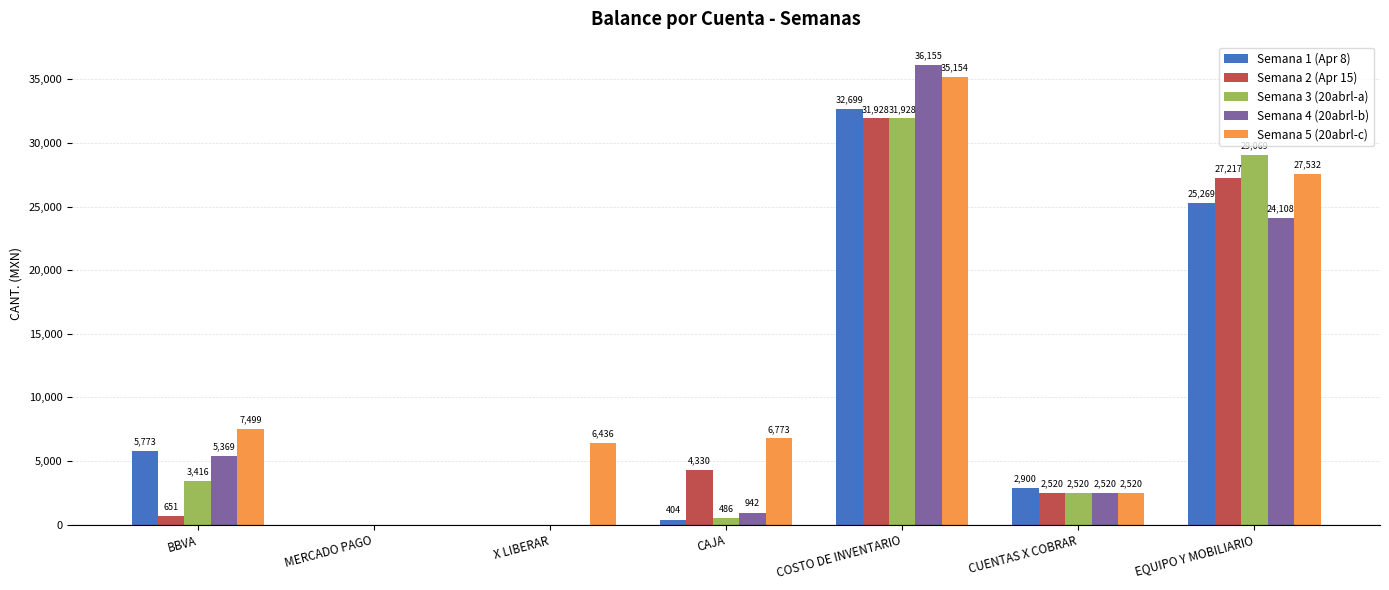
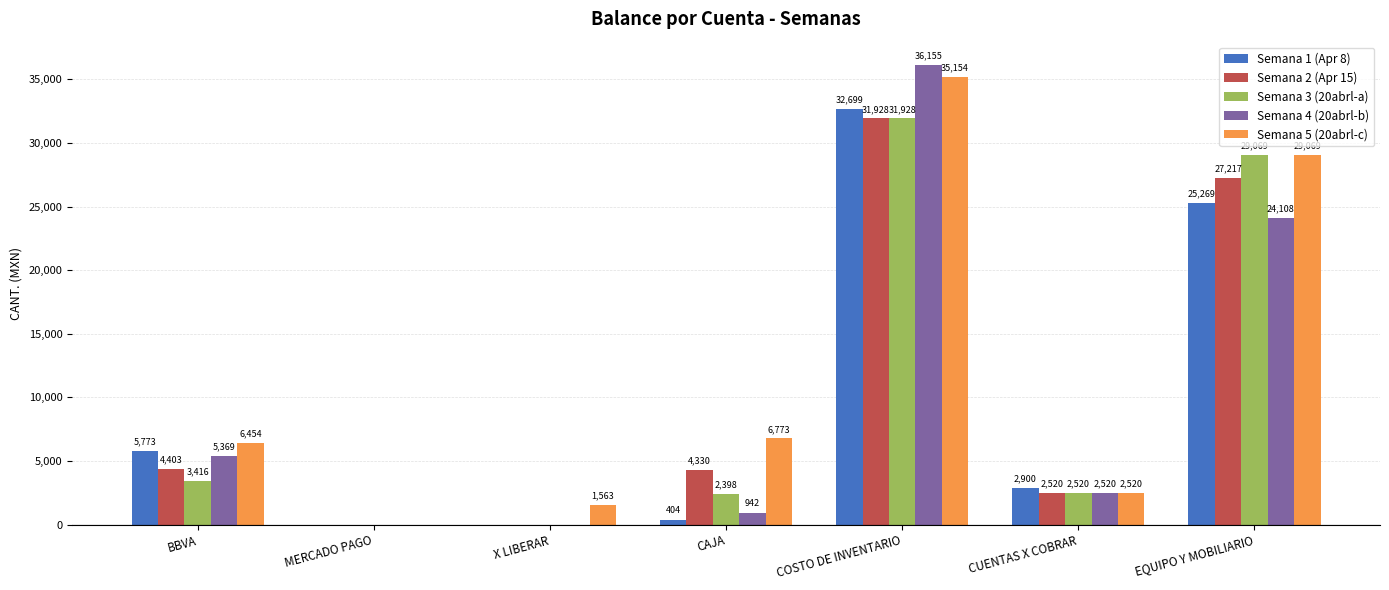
  {
    "Semana 1 (Apr 8)": {
      "BBVA": "5,773",
      "CAJA": "404",
      "COSTO DE INVENTARIO": "32,699",
      "CUENTAS X COBRAR": "2,900",
      "EQUIPO Y MOBILIARIO": "25,269"
    },
    "Semana 2 (Apr 15)": {
-     "BBVA": "651",
+     "BBVA": "4,403",
      "CAJA": "4,330",
      "COSTO DE INVENTARIO": "31,928",
      "CUENTAS X COBRAR": "2,520",
      "EQUIPO Y MOBILIARIO": "27,217"
    },
    "Semana 3 (20abrl-a)": {
      "BBVA": "3,416",
-     "CAJA": "486",
+     "CAJA": "2,398",
      "COSTO DE INVENTARIO": "31,928",
      "CUENTAS X COBRAR": "2,520"
    },
    "Semana 4 (20abrl-b)": {
      "BBVA": "5,369",
      "CAJA": "942",
      "COSTO DE INVENTARIO": "36,155",
      "CUENTAS X COBRAR": "2,520",
      "EQUIPO Y MOBILIARIO": "24,108"
    },
    "Semana 5 (20abrl-c)": {
-     "BBVA": "7,499",
-     "X LIBERAR": "6,436",
+     "BBVA": "6,454",
+     "X LIBERAR": "1,563",
      "CAJA": "6,773",
      "COSTO DE INVENTARIO": "35,154",
      "CUENTAS X COBRAR": "2,520",
-     "EQUIPO Y MOBILIARIO": "27,500"
+     "EQUIPO Y MOBILIARIO": "29,100"
    }
  }
